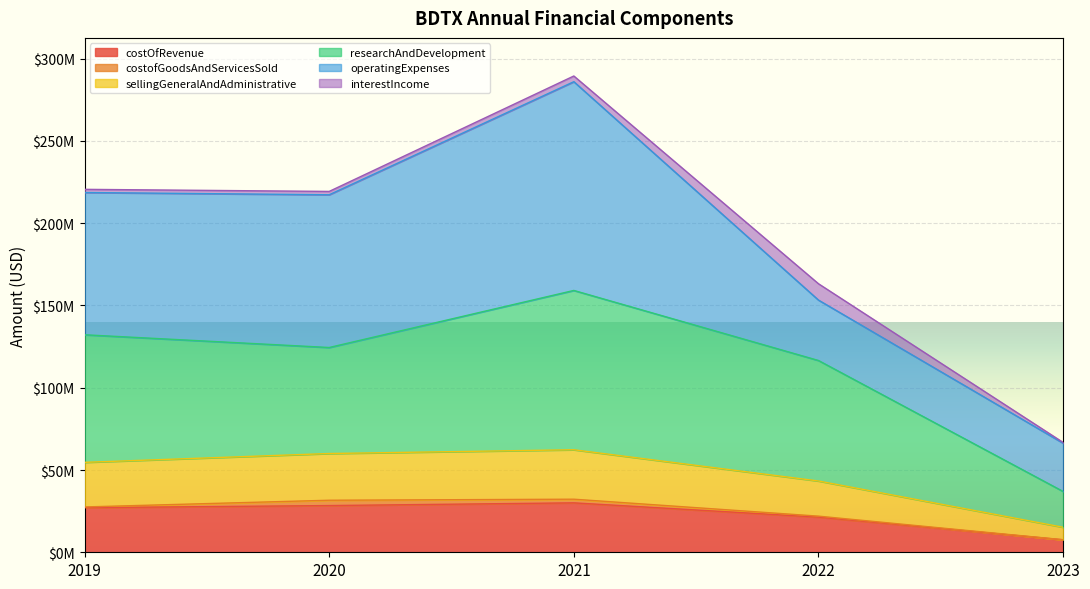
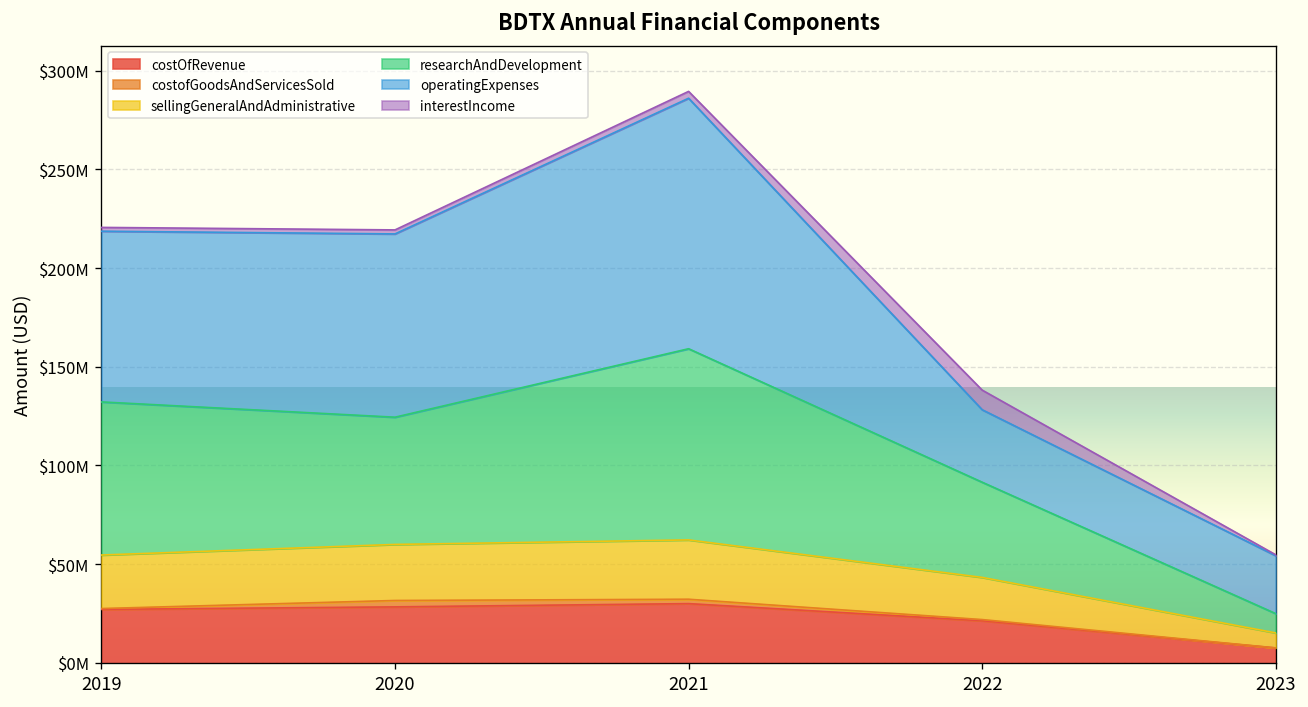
  {
    "sellingGeneralAndAdministrative": {
      "2019": "$27000000",
      "2020": "$28000000",
      "2021": "$30000000",
      "2022": "$21000000",
      "2023": "$8000000"
    },
    "researchAndDevelopment": {
      "2019": "$78000000",
      "2020": "$64000000",
      "2021": "$97000000",
-     "2022": "$73000000",
-     "2023": "$22000000"
+     "2022": "$48000000",
+     "2023": "$10000000"
    },
    "operatingExpenses": {
      "2019": "$86000000",
      "2020": "$93000000",
      "2021": "$127000000",
      "2022": "$37000000"
    },
    "interestIncome": {
      "2019": "$2000000",
      "2020": "$2000000",
      "2021": "$3000000",
      "2022": "$10000000"
    }
  }
